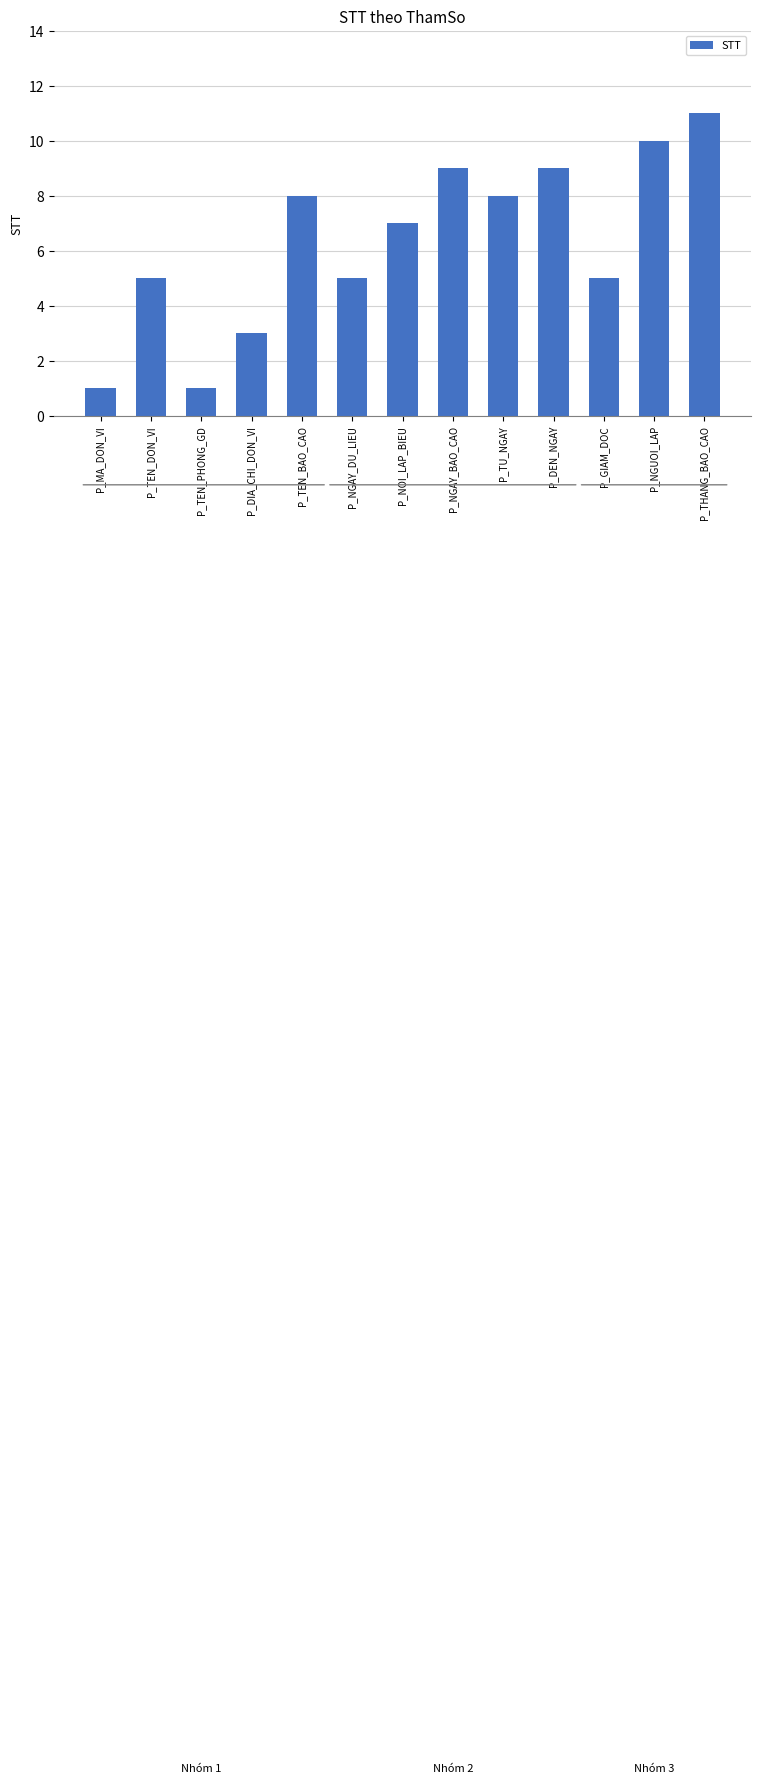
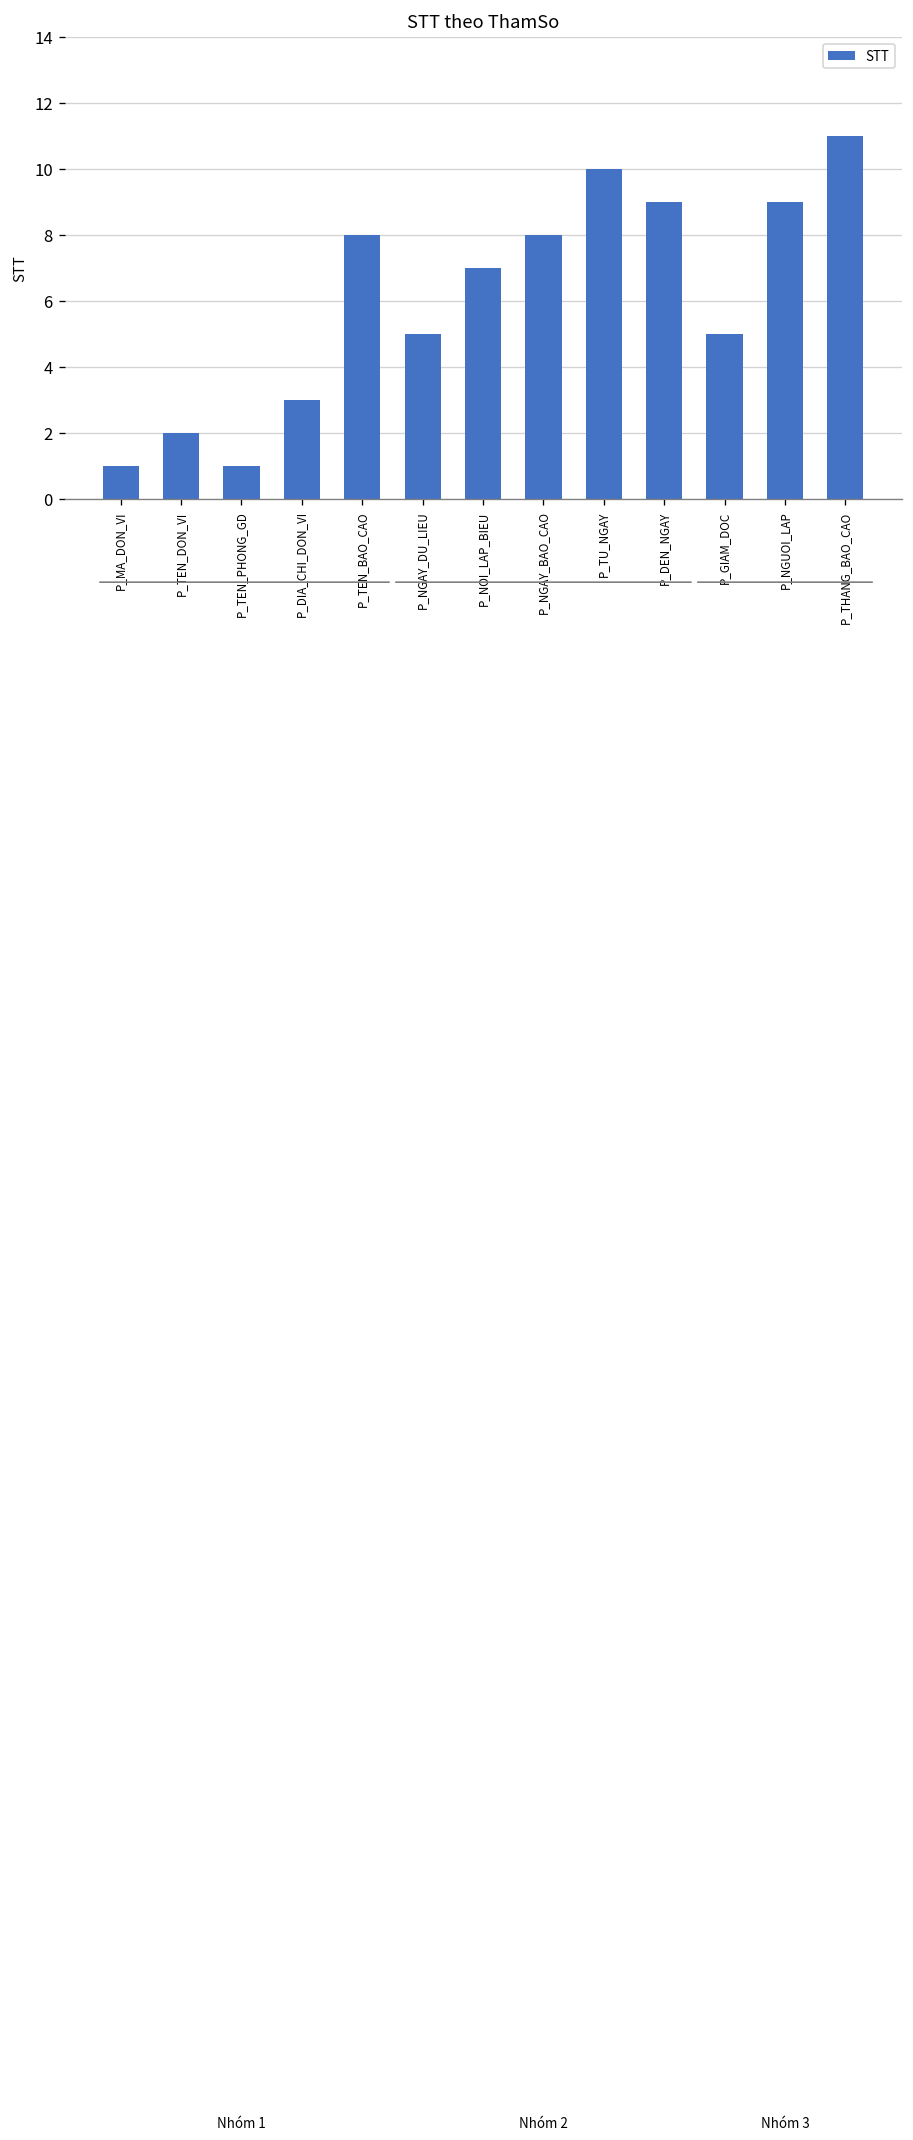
  {
    "P_MA_DON_VI": 1,
-   "P_TEN_DON_VI": 5,
+   "P_TEN_DON_VI": 2,
    "P_TEN_PHONG_GD": 1,
    "P_DIA_CHI_DON_VI": 3,
    "P_TEN_BAO_CAO": 8,
    "P_NGAY_DU_LIEU": 5,
    "P_NOI_LAP_BIEU": 7,
-   "P_NGAY_BAO_CAO": 9,
-   "P_TU_NGAY": 8,
+   "P_NGAY_BAO_CAO": 8,
+   "P_TU_NGAY": 10,
    "P_DEN_NGAY": 9,
    "P_GIAM_DOC": 5,
-   "P_NGUOI_LAP": 10,
+   "P_NGUOI_LAP": 9,
    "P_THANG_BAO_CAO": 11
  }
